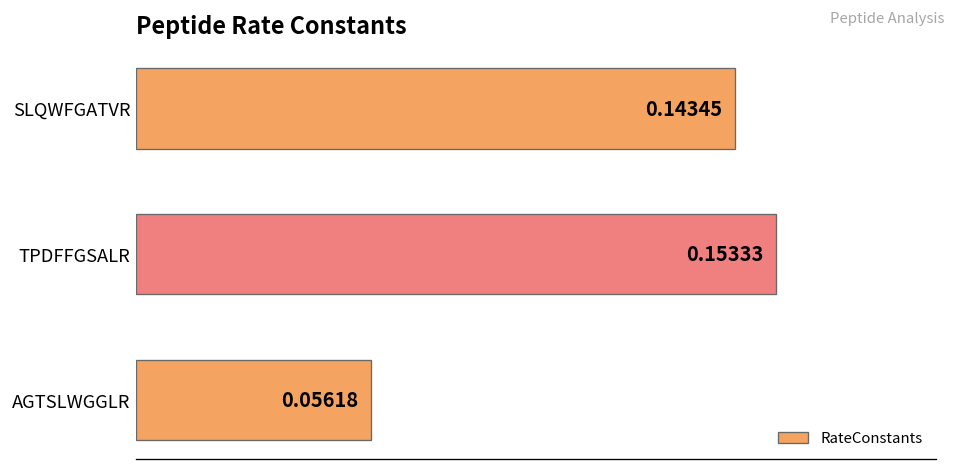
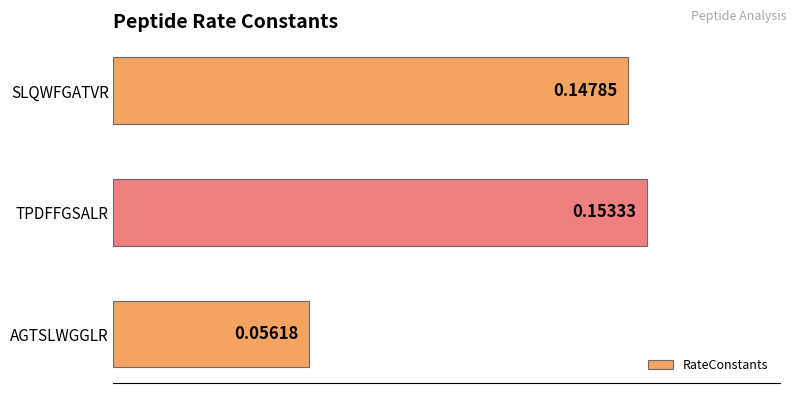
  {
-   "SLQWFGATVR": 0.14345,
+   "SLQWFGATVR": 0.14785,
    "TPDFFGSALR": 0.15333,
    "AGTSLWGGLR": 0.05618
  }
